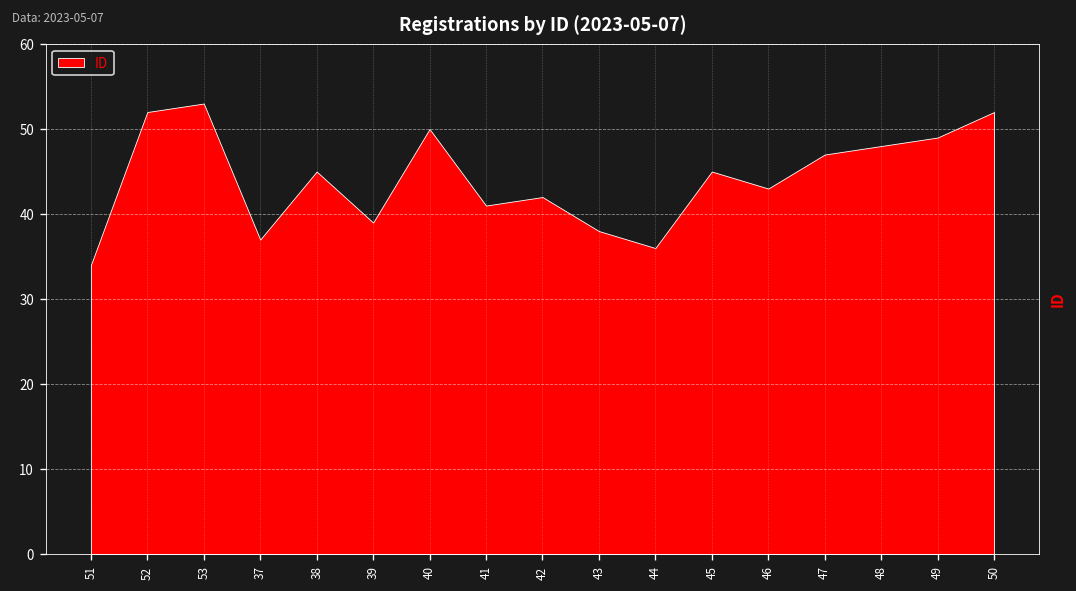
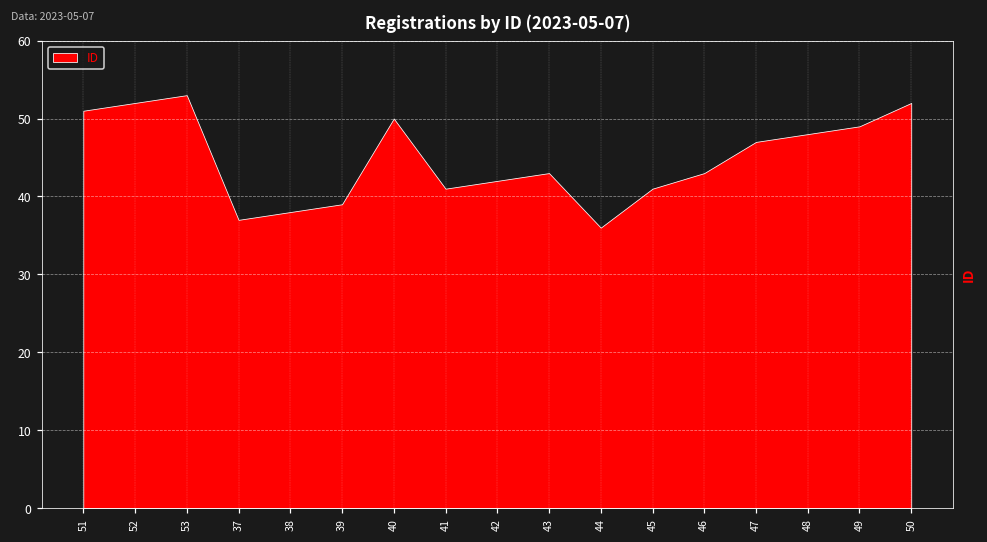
  {
-   "51": 34,
+   "51": 51,
    "52": 52,
    "53": 53,
    "37": 37,
-   "38": 45,
+   "38": 38,
    "39": 39,
    "40": 50,
    "41": 41,
    "42": 42,
-   "43": 38,
+   "43": 43,
    "44": 36,
-   "45": 45,
+   "45": 41,
    "46": 43,
    "47": 47,
    "48": 48,
    "49": 49,
    "50": 52
  }
